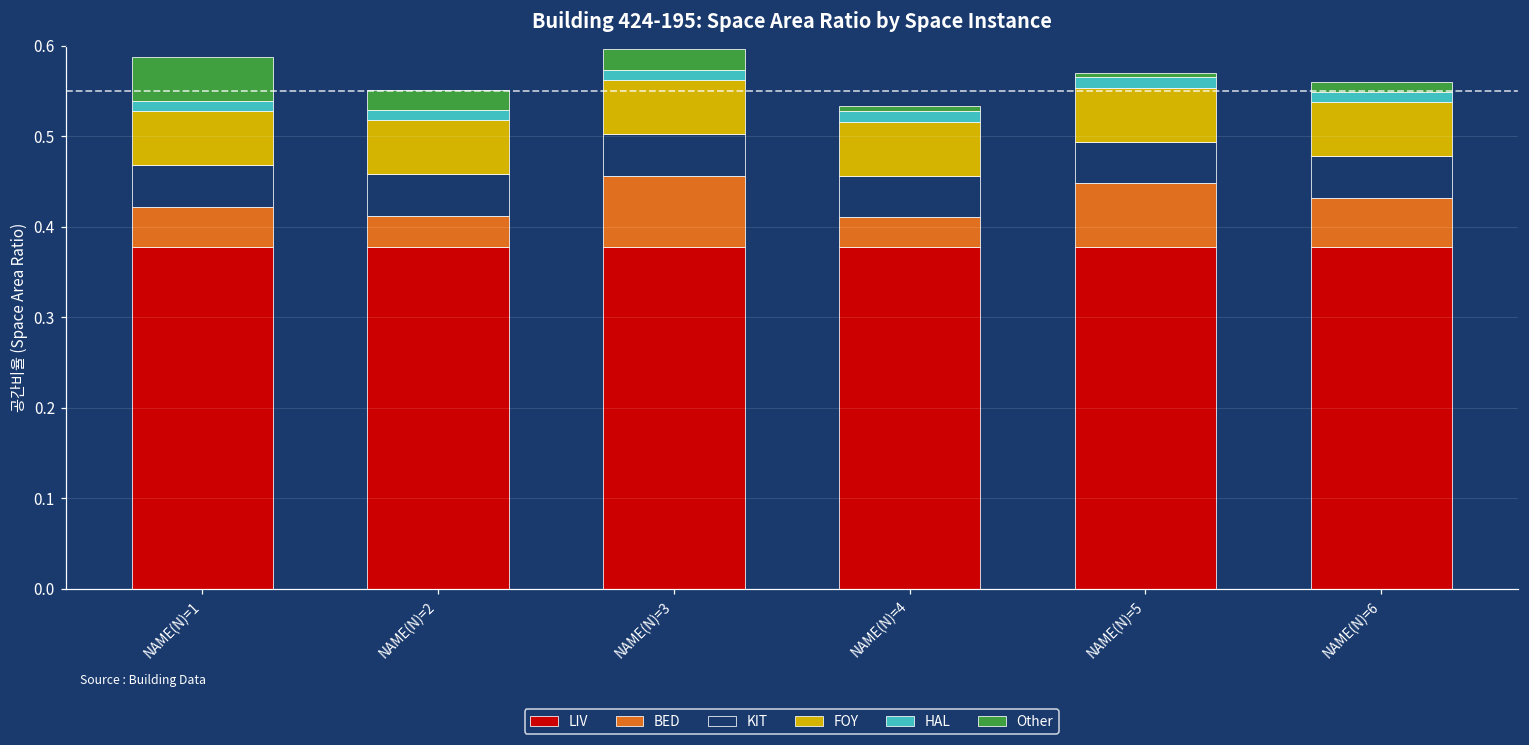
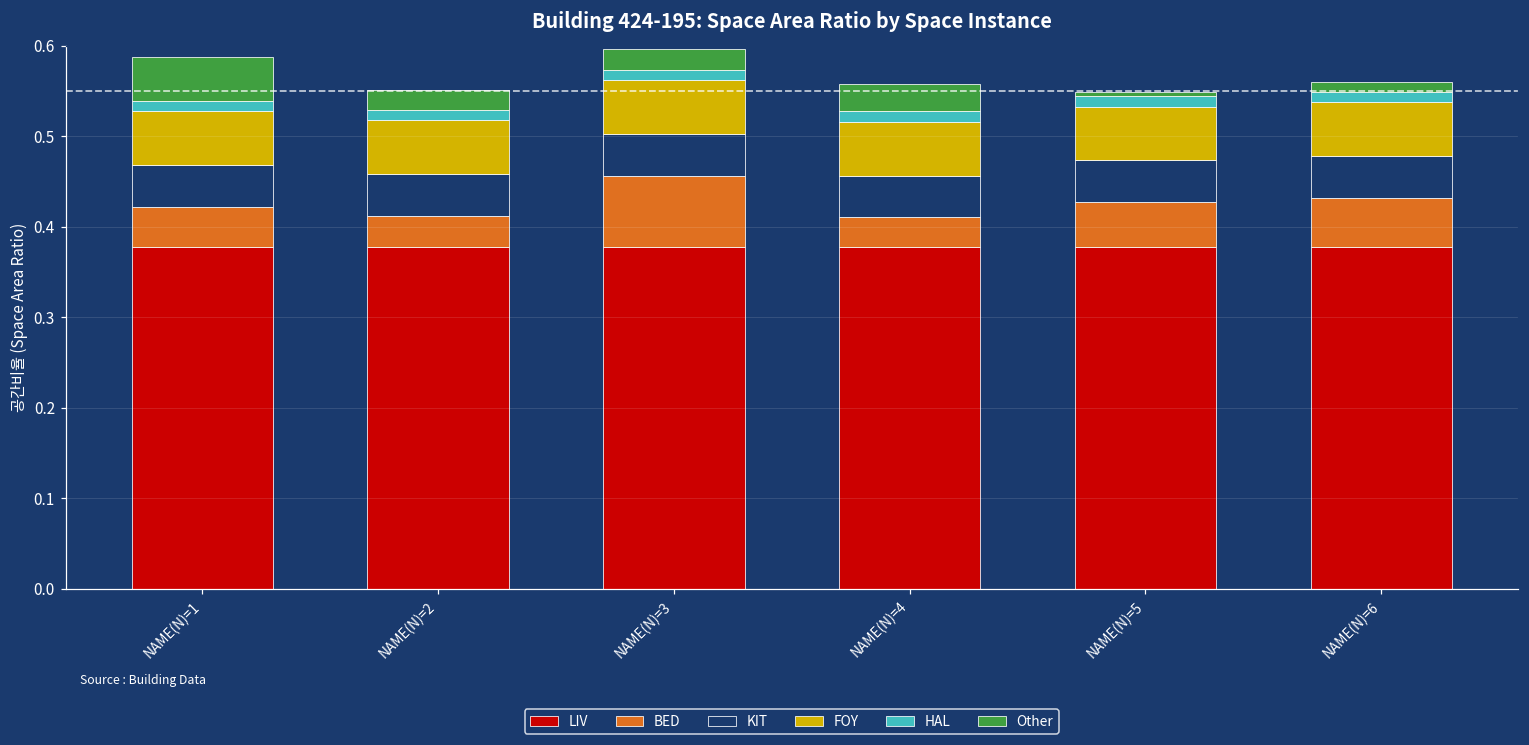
  {
    "LIV": {
      "NAME(N)=1": 0.38,
      "NAME(N)=2": 0.38,
      "NAME(N)=3": 0.38,
      "NAME(N)=4": 0.38,
      "NAME(N)=5": 0.38,
      "NAME(N)=6": 0.38
    },
    "BED": {
      "NAME(N)=1": 0.04,
      "NAME(N)=2": 0.03,
      "NAME(N)=3": 0.08,
      "NAME(N)=4": 0.03,
-     "NAME(N)=5": 0.07,
+     "NAME(N)=5": 0.05,
      "NAME(N)=6": 0.05
    },
    "KIT": {
      "NAME(N)=1": 0.05,
      "NAME(N)=2": 0.05,
      "NAME(N)=3": 0.05,
      "NAME(N)=4": 0.05,
      "NAME(N)=5": 0.05,
      "NAME(N)=6": 0.05
    },
    "FOY": {
      "NAME(N)=1": 0.06,
      "NAME(N)=2": 0.06,
      "NAME(N)=3": 0.06,
      "NAME(N)=4": 0.06,
      "NAME(N)=5": 0.06,
      "NAME(N)=6": 0.06
    },
    "HAL": {
      "NAME(N)=1": 0.01,
      "NAME(N)=2": 0.01,
      "NAME(N)=3": 0.01,
      "NAME(N)=4": 0.01,
      "NAME(N)=5": 0.01,
      "NAME(N)=6": 0.01
    },
    "Other": {
      "NAME(N)=1": 0.05,
      "NAME(N)=2": 0.02,
      "NAME(N)=3": 0.02,
-     "NAME(N)=4": 0.01,
+     "NAME(N)=4": 0.03,
      "NAME(N)=5": 0.00,
      "NAME(N)=6": 0.01
    }
  }
